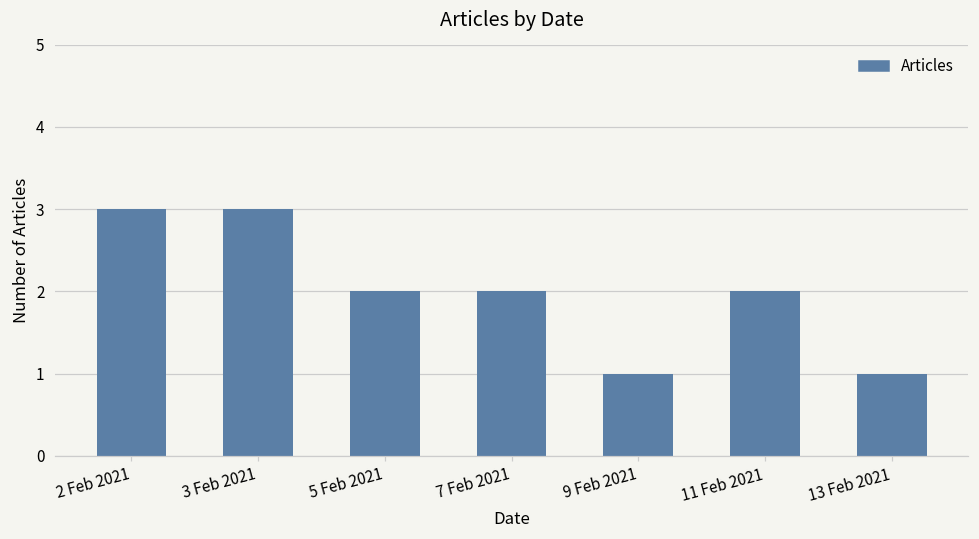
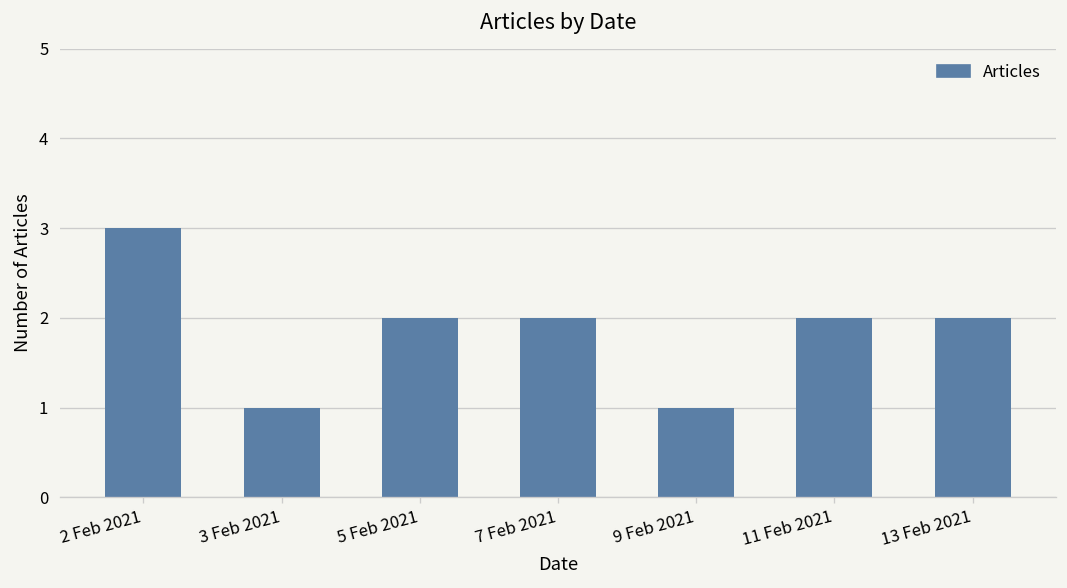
  {
    "2 Feb 2021": 3,
-   "3 Feb 2021": 3,
+   "3 Feb 2021": 1,
    "5 Feb 2021": 2,
    "7 Feb 2021": 2,
    "9 Feb 2021": 1,
    "11 Feb 2021": 2,
-   "13 Feb 2021": 1
+   "13 Feb 2021": 2
  }
